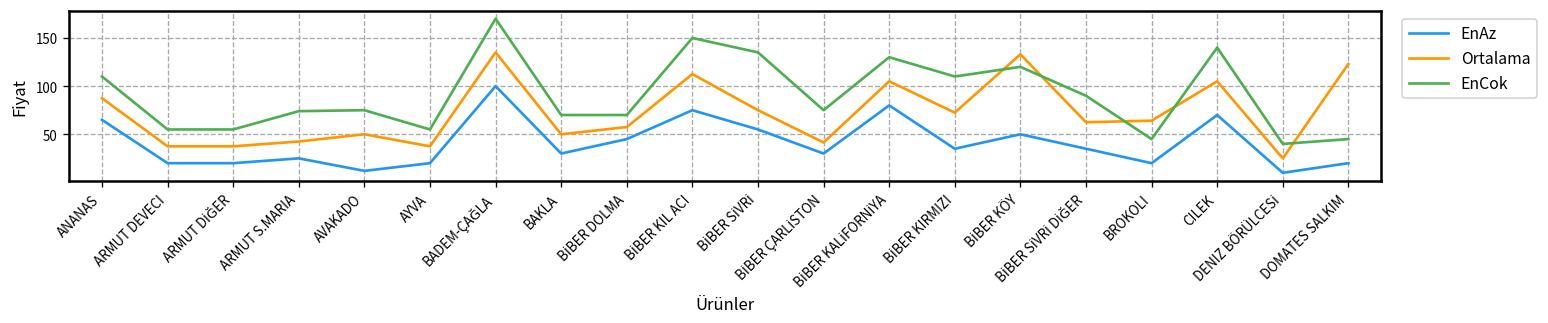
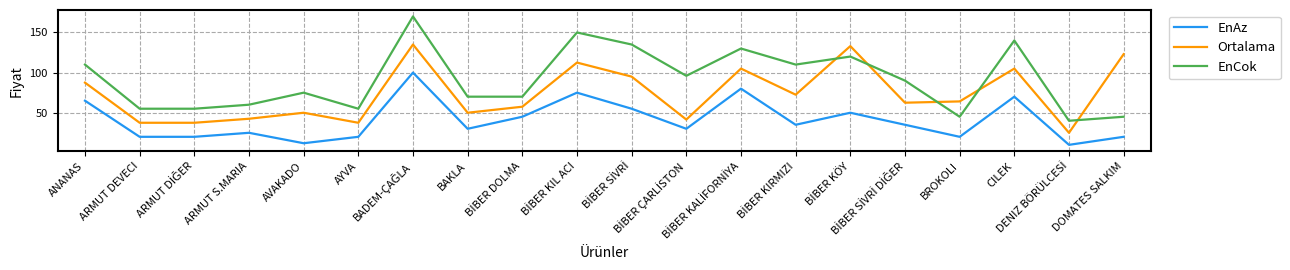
  {
    "EnAz": {
      "ANANAS": 70,
      "ARMUT DEVECI": 20,
      "ARMUT DİĞER": 20,
      "ARMUT S.MARIA": 30,
      "AVAKADO": 10,
      "AYVA": 20,
      "BADEM-ÇAĞLA": 100,
      "BAKLA": 30,
      "BİBER DOLMA": 50,
      "BİBER KIL ACI": 80,
      "BİBER SİVRİ": 60,
      "BİBER ÇARLİSTON": 30,
      "BİBER KALİFORNİYA": 80,
      "BİBER KIRMIZI": 40,
      "BİBER KÖY": 50,
      "BİBER SİVRİ DİĞER": 40,
      "BROKOLI": 20,
      "CILEK": 70,
      "DENIZ BÖRÜLCESİ": 10,
      "DOMATES SALKIM": 20
    },
    "Ortalama": {
      "ANANAS": 90,
      "ARMUT DEVECI": 40,
      "ARMUT DİĞER": 40,
      "ARMUT S.MARIA": 40,
      "AVAKADO": 50,
      "AYVA": 40,
      "BADEM-ÇAĞLA": 140,
      "BAKLA": 50,
      "BİBER DOLMA": 60,
      "BİBER KIL ACI": 110,
-     "BİBER SİVRİ": 80,
+     "BİBER SİVRİ": 100,
      "BİBER ÇARLİSTON": 40,
      "BİBER KALİFORNİYA": 110,
      "BİBER KIRMIZI": 70,
      "BİBER KÖY": 130,
      "BİBER SİVRİ DİĞER": 60,
      "BROKOLI": 60,
      "CILEK": 110,
      "DENIZ BÖRÜLCESİ": 30,
      "DOMATES SALKIM": 120
    },
    "EnCok": {
      "ANANAS": 110,
      "ARMUT DEVECI": 60,
      "ARMUT DİĞER": 60,
-     "ARMUT S.MARIA": 70,
+     "ARMUT S.MARIA": 60,
      "AVAKADO": 80,
      "AYVA": 60,
      "BADEM-ÇAĞLA": 170,
      "BAKLA": 70,
      "BİBER DOLMA": 70,
      "BİBER KIL ACI": 150,
      "BİBER SİVRİ": 140,
-     "BİBER ÇARLİSTON": 80,
+     "BİBER ÇARLİSTON": 100,
      "BİBER KALİFORNİYA": 130,
      "BİBER KIRMIZI": 110,
      "BİBER KÖY": 120,
      "BİBER SİVRİ DİĞER": 90,
      "BROKOLI": 50,
      "CILEK": 140,
      "DENIZ BÖRÜLCESİ": 40,
      "DOMATES SALKIM": 50
    }
  }
